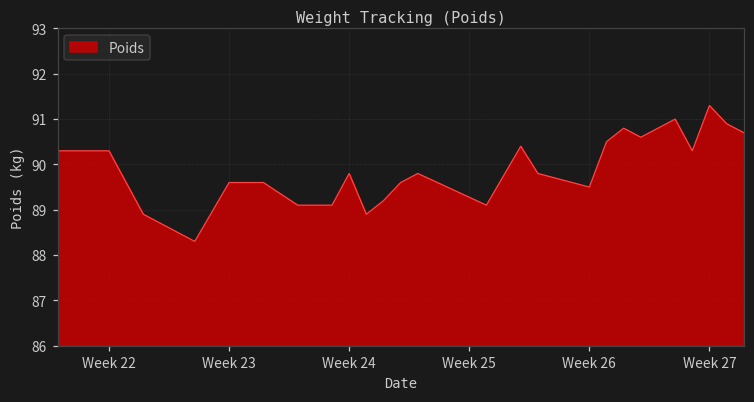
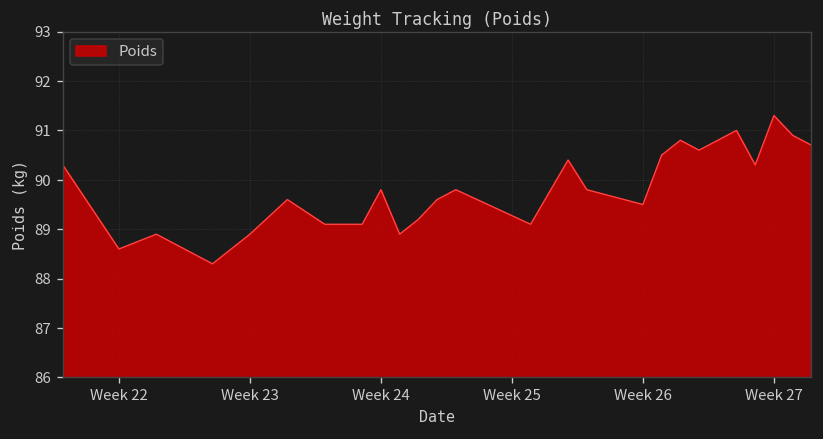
  {
-   "Week 22": 90.3,
-   "Week 23": 89.6,
+   "Week 22": 88.6,
+   "Week 23": 88.9,
    "Week 24": 89.8,
    "Week 26": 89.5,
    "Week 27": 91.3
  }
